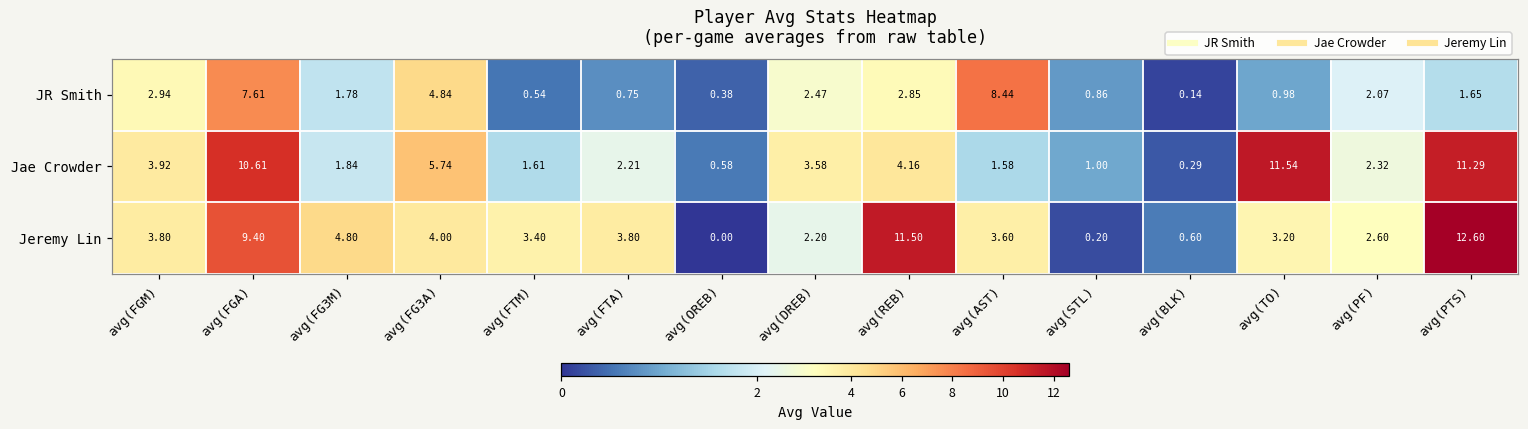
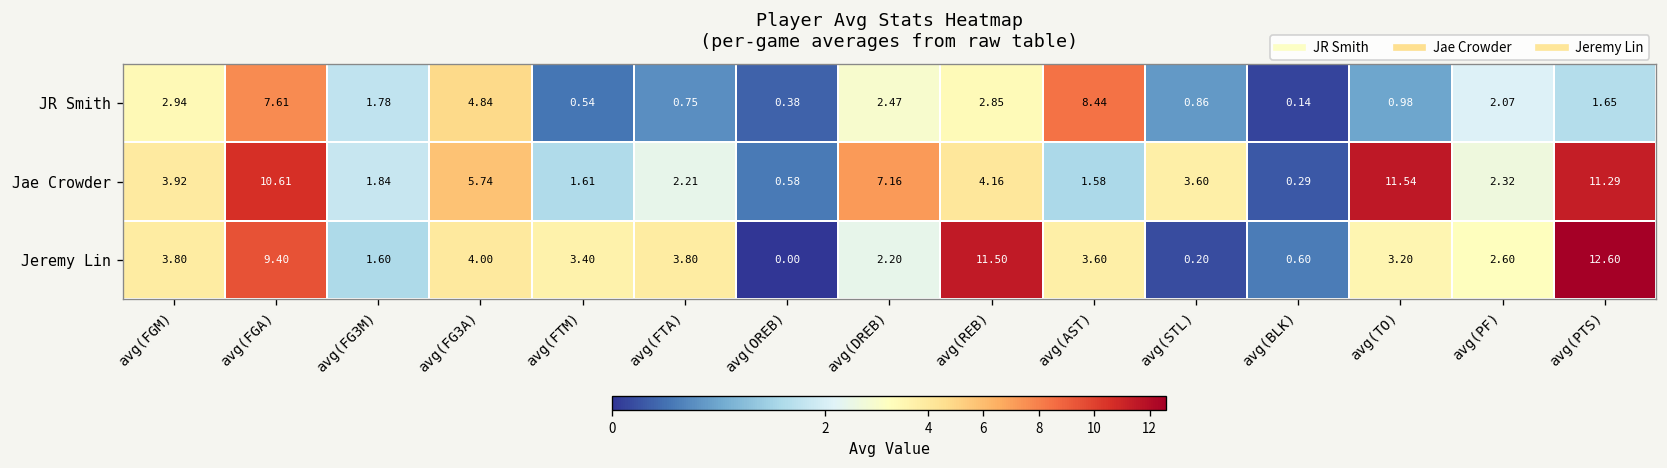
  {
    "JR Smith": {
      "avg(FGM)": 2.94,
      "avg(FGA)": 7.61,
      "avg(FG3M)": 1.78,
      "avg(FG3A)": 4.84,
      "avg(FTM)": 0.54,
      "avg(FTA)": 0.75,
      "avg(OREB)": 0.38,
      "avg(DREB)": 2.47,
      "avg(REB)": 2.85,
      "avg(AST)": 8.44,
      "avg(STL)": 0.86,
      "avg(BLK)": 0.14,
      "avg(TO)": 0.98,
      "avg(PF)": 2.07,
      "avg(PTS)": 1.65
    },
    "Jae Crowder": {
      "avg(FGM)": 3.92,
      "avg(FGA)": 10.61,
      "avg(FG3M)": 1.84,
      "avg(FG3A)": 5.74,
      "avg(FTM)": 1.61,
      "avg(FTA)": 2.21,
      "avg(OREB)": 0.58,
-     "avg(DREB)": 3.58,
+     "avg(DREB)": 7.16,
      "avg(REB)": 4.16,
      "avg(AST)": 1.58,
-     "avg(STL)": 1.00,
+     "avg(STL)": 3.60,
      "avg(BLK)": 0.29,
      "avg(TO)": 11.54,
      "avg(PF)": 2.32,
      "avg(PTS)": 11.29
    },
    "Jeremy Lin": {
      "avg(FGM)": 3.80,
      "avg(FGA)": 9.40,
-     "avg(FG3M)": 4.80,
+     "avg(FG3M)": 1.60,
      "avg(FG3A)": 4.00,
      "avg(FTM)": 3.40,
      "avg(FTA)": 3.80,
      "avg(OREB)": 0.00,
      "avg(DREB)": 2.20,
      "avg(REB)": 11.50,
      "avg(AST)": 3.60,
      "avg(STL)": 0.20,
      "avg(BLK)": 0.60,
      "avg(TO)": 3.20,
      "avg(PF)": 2.60,
      "avg(PTS)": 12.60
    }
  }
